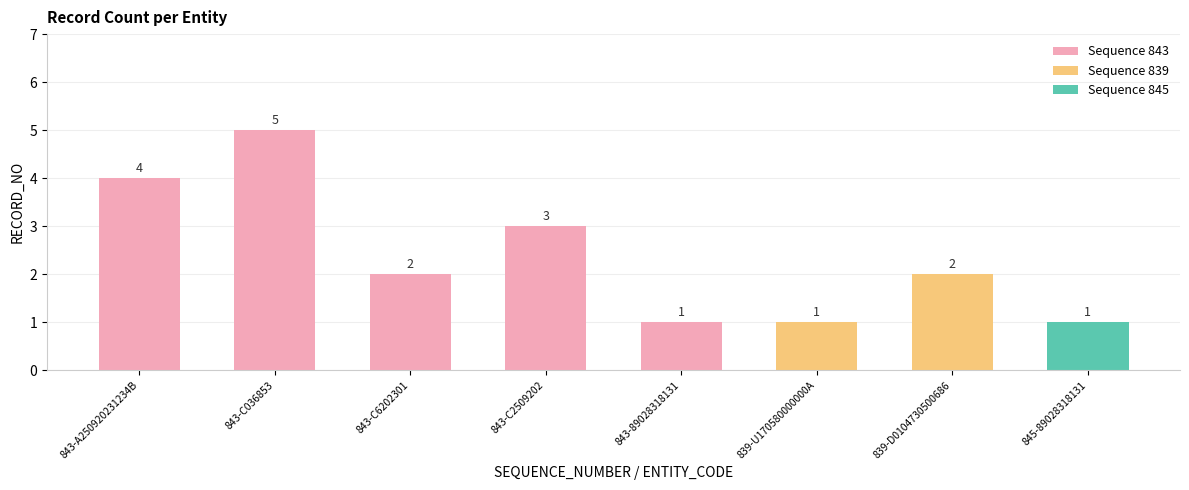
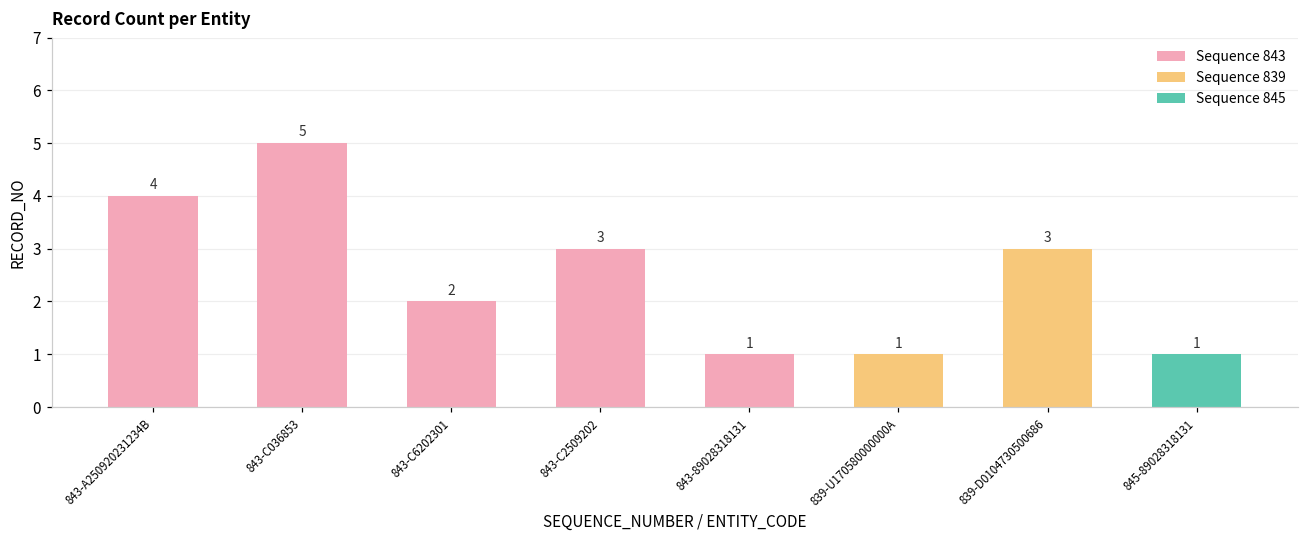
  {
    "843-A250920231234B": 4,
    "843-C036853": 5,
    "843-C6202301": 2,
    "843-C2509202": 3,
    "843-89028318131": 1,
    "839-U170580000000A": 1,
-   "839-D0104730500686": 2,
+   "839-D0104730500686": 3,
    "845-89028318131": 1
  }
